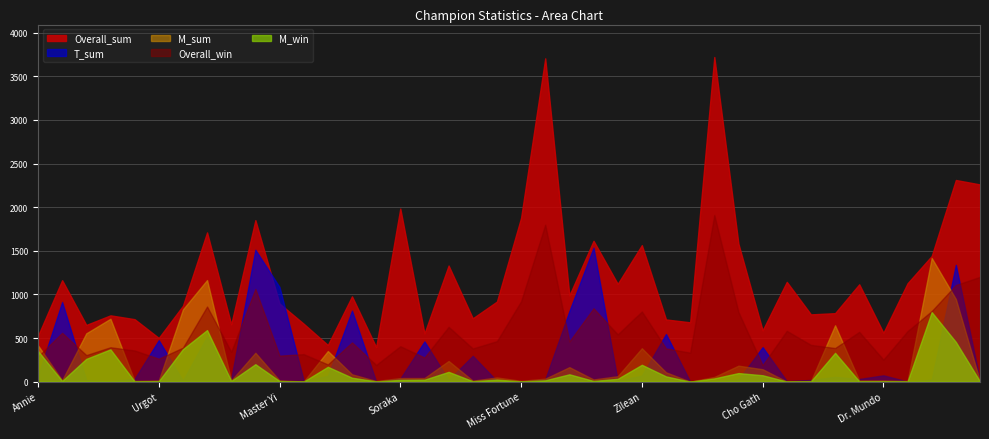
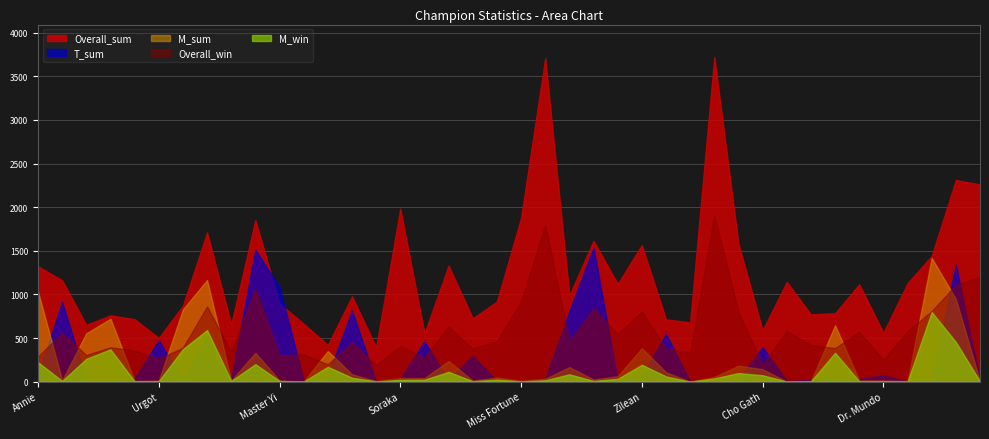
  {
    "Overall_sum": {
-     "Annie": 500,
+     "Annie": 1300,
      "Master Yi": 900,
      "Soraka": 2000,
      "Miss Fortune": 1900,
      "Zilean": 1600,
      "Cho Gath": 600,
      "Dr. Mundo": 600
    },
    "T_sum": {
      "Annie": 100,
      "Master Yi": 1100,
      "Zilean": 100,
      "Cho Gath": 400,
      "Dr. Mundo": 100
    },
    "M_sum": {
-     "Annie": 400,
+     "Annie": 1000,
      "Zilean": 400,
      "Cho Gath": 100
    },
    "Overall_win": {
      "Annie": 300,
      "Urgot": 300,
      "Master Yi": 300,
      "Soraka": 400,
      "Miss Fortune": 900,
      "Zilean": 800,
      "Cho Gath": 200,
      "Dr. Mundo": 300
    },
    "M_win": {
-     "Annie": 400,
+     "Annie": 200,
      "Zilean": 200,
      "Cho Gath": 100
    }
  }
